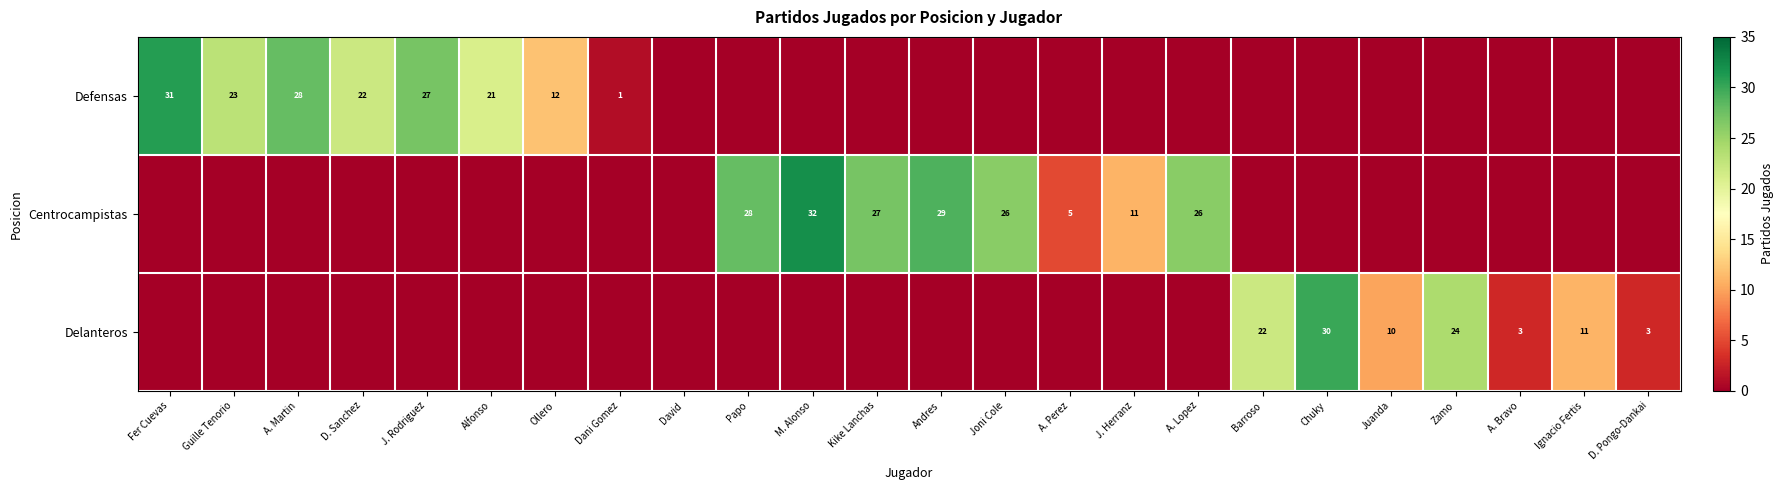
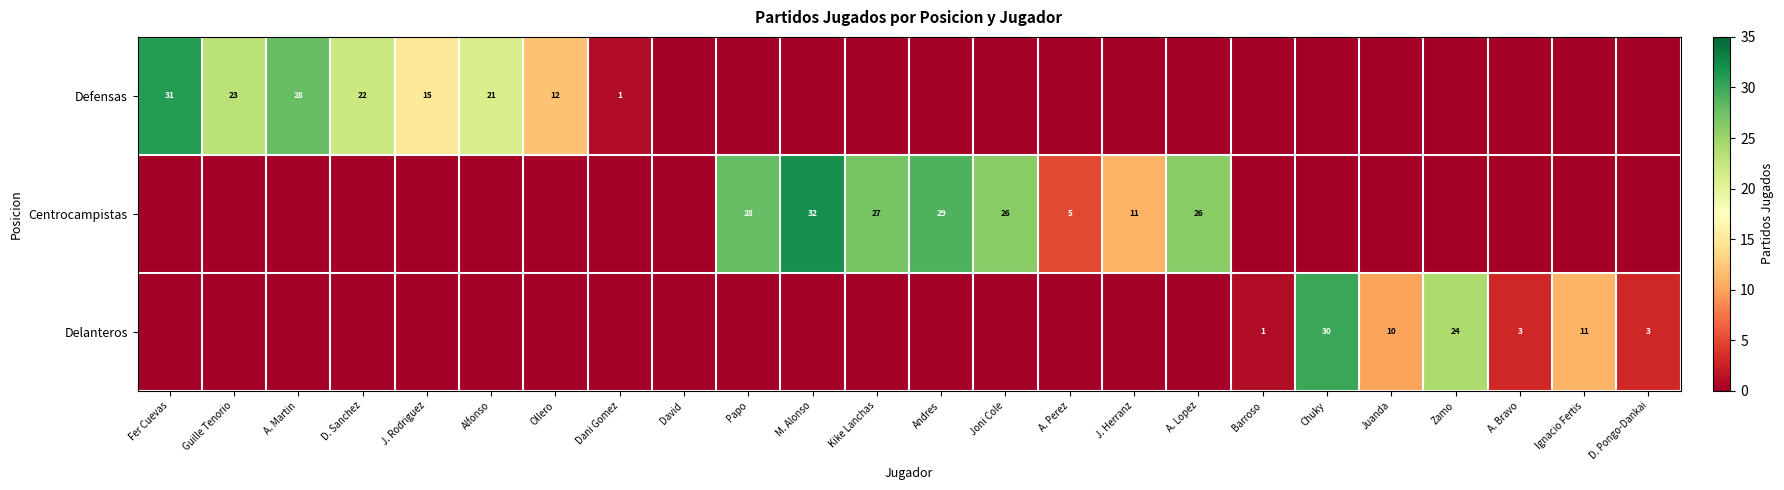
  {
    "Defensas": {
      "Fer Cuevas": 31,
      "Guille Tenorio": 23,
      "A. Martin": 28,
      "D. Sanchez": 22,
-     "J. Rodriguez": 27,
+     "J. Rodriguez": 15,
      "Alfonso": 21,
      "Ollero": 12,
      "Dani Gomez": 1
    },
    "Centrocampistas": {
      "Papo": 28,
      "M. Alonso": 32,
      "Kike Lanchas": 27,
      "Andres": 29,
      "Joni Cole": 26,
      "A. Perez": 5,
      "J. Herranz": 11,
      "A. Lopez": 26
    },
    "Delanteros": {
-     "Barroso": 22,
+     "Barroso": 1,
      "Chuky": 30,
      "Juanda": 10,
      "Zamo": 24,
      "A. Bravo": 3,
      "Ignacio Fertis": 11,
      "D. Pongo-Dankai": 3
    }
  }
